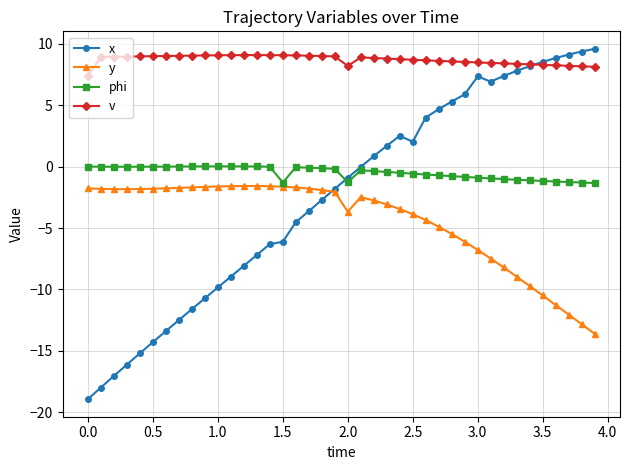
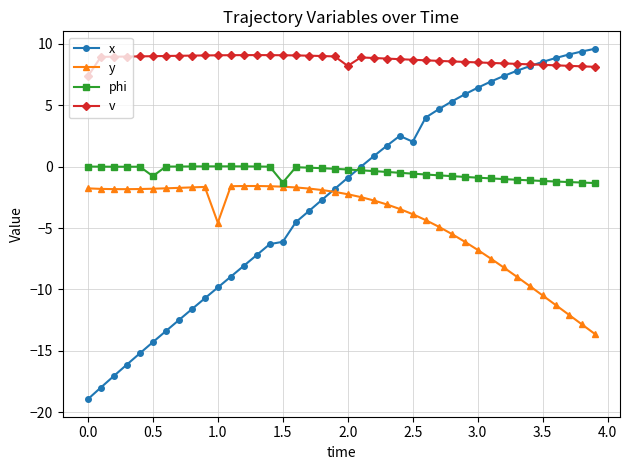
  {
    "x": {
      "0.0": -18.9,
      "0.5": -14.3,
      "1.0": -9.8,
      "1.5": -6.1,
      "2.0": -0.9,
      "2.5": 2.0,
-     "3.0": 7.3,
+     "3.0": 6.4,
      "3.5": 8.5
    },
    "y": {
      "0.0": -1.8,
      "0.5": -1.8,
-     "1.0": -1.6,
+     "1.0": -4.6,
      "1.5": -1.6,
-     "2.0": -3.7,
+     "2.0": -2.2,
      "2.5": -3.9,
      "3.0": -6.8,
      "3.5": -10.5
    },
    "phi": {
      "0.0": 0.0,
-     "0.5": 0.0,
+     "0.5": -0.8,
      "1.0": 0.0,
      "1.5": -1.3,
-     "2.0": -1.3,
+     "2.0": -0.2,
      "2.5": -0.6,
      "3.0": -0.9,
      "3.5": -1.2
    },
    "v": {
      "0.5": 9.0,
      "1.0": 9.1,
      "1.5": 9.1,
      "2.0": 8.2,
      "2.5": 8.7,
      "3.0": 8.5,
      "3.5": 8.3
    }
  }
